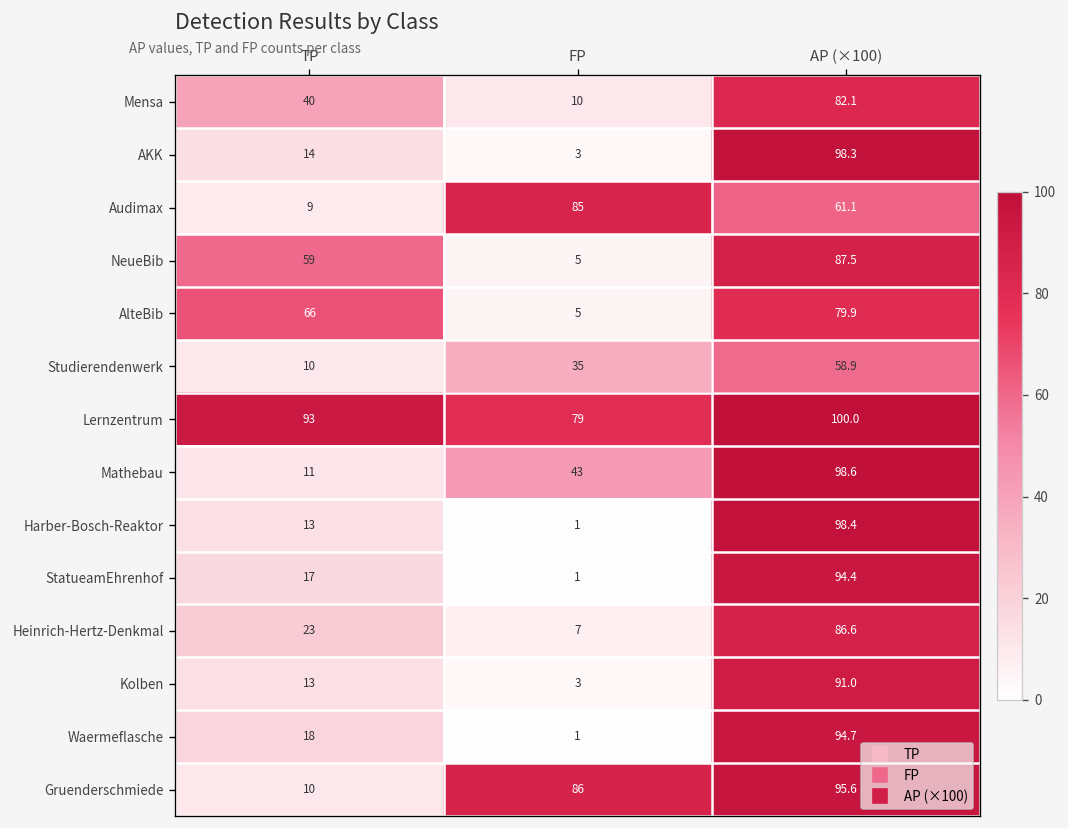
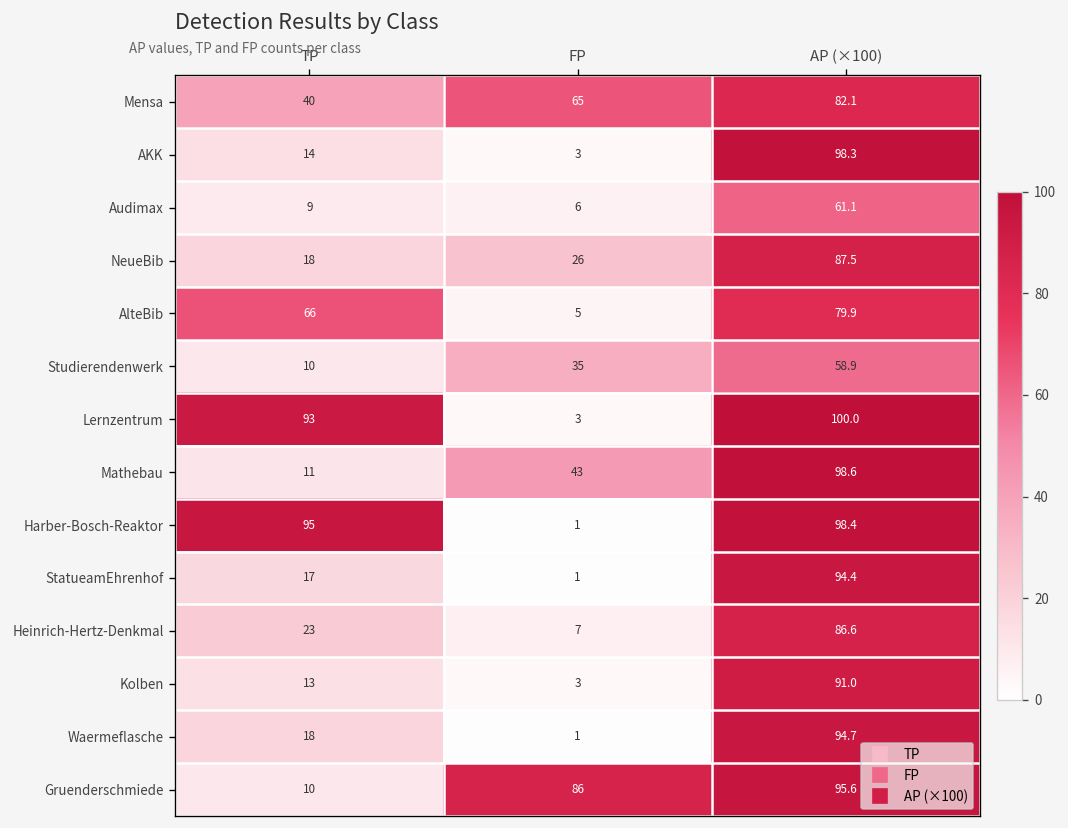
  {
    "Mensa": {
      "TP": 40,
-     "FP": 10,
+     "FP": 65,
      "AP (×100)": 82.1
    },
    "AKK": {
      "TP": 14,
      "FP": 3,
      "AP (×100)": 98.3
    },
    "Audimax": {
      "TP": 9,
-     "FP": 85,
+     "FP": 6,
      "AP (×100)": 61.1
    },
    "NeueBib": {
-     "TP": 59,
-     "FP": 5,
+     "TP": 18,
+     "FP": 26,
      "AP (×100)": 87.5
    },
    "AlteBib": {
      "TP": 66,
      "FP": 5,
      "AP (×100)": 79.9
    },
    "Studierendenwerk": {
      "TP": 10,
      "FP": 35,
      "AP (×100)": 58.9
    },
    "Lernzentrum": {
      "TP": 93,
-     "FP": 79,
+     "FP": 3,
      "AP (×100)": 100.0
    },
    "Mathebau": {
      "TP": 11,
      "FP": 43,
      "AP (×100)": 98.6
    },
    "Harber-Bosch-Reaktor": {
-     "TP": 13,
+     "TP": 95,
      "FP": 1,
      "AP (×100)": 98.4
    },
    "StatueamEhrenhof": {
      "TP": 17,
      "FP": 1,
      "AP (×100)": 94.4
    },
    "Heinrich-Hertz-Denkmal": {
      "TP": 23,
      "FP": 7,
      "AP (×100)": 86.6
    },
    "Kolben": {
      "TP": 13,
      "FP": 3,
      "AP (×100)": 91.0
    },
    "Waermeflasche": {
      "TP": 18,
      "FP": 1,
      "AP (×100)": 94.7
    },
    "Gruenderschmiede": {
      "TP": 10,
      "FP": 86,
      "AP (×100)": 95.6
    }
  }
